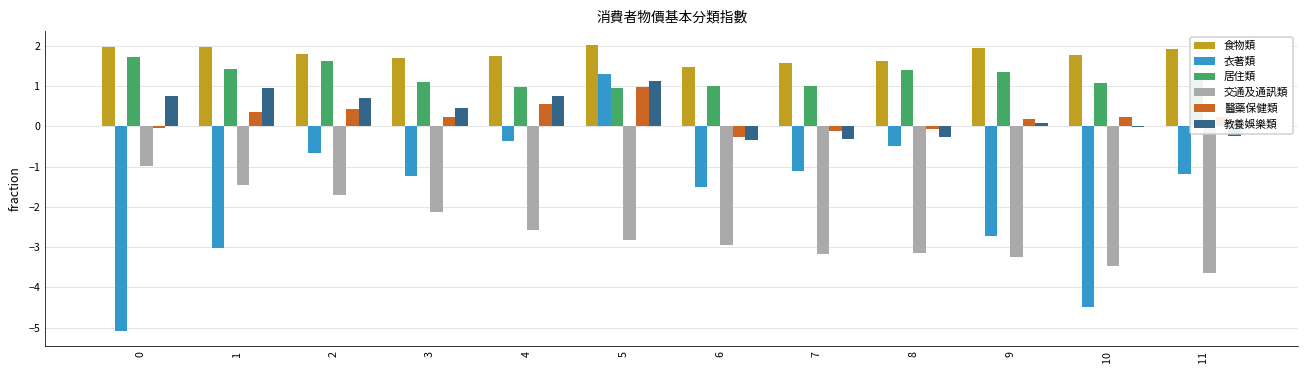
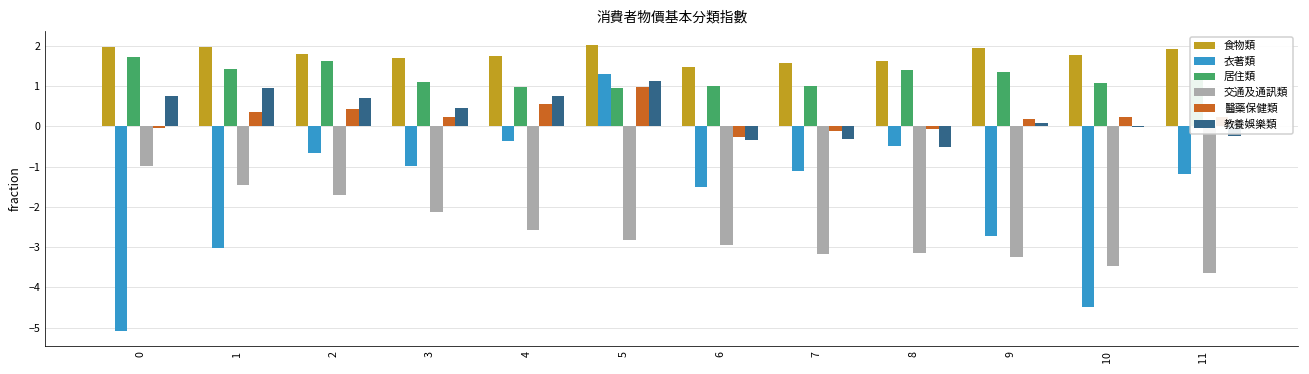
  {
    "衣著類": {
      "0": -5.1,
      "1": -3.0,
      "2": -0.7,
-     "3": -1.2,
+     "3": -1.0,
      "4": -0.4,
      "5": 1.3,
      "6": -1.5,
      "7": -1.1,
      "8": -0.5,
      "9": -2.7,
      "10": -4.5,
      "11": -1.2
    },
    "居住類": {
      "0": 1.7,
      "1": 1.4,
      "2": 1.6,
      "3": 1.1,
      "4": 1.0,
      "5": 1.0,
      "6": 1.0,
      "7": 1.0,
      "8": 1.4,
      "9": 1.4,
      "10": 1.1
    },
    "交通及通訊類": {
      "0": -1.0,
      "1": -1.5,
      "2": -1.7,
      "3": -2.1,
      "4": -2.6,
      "5": -2.8,
      "6": -2.9,
      "7": -3.2,
      "8": -3.1,
      "9": -3.2,
      "10": -3.5,
      "11": -3.6
    },
    "教養娛樂類": {
      "0": 0.8,
      "1": 1.0,
      "2": 0.7,
      "3": 0.5,
      "4": 0.8,
      "5": 1.1,
      "6": -0.3,
      "7": -0.3,
-     "8": -0.3,
+     "8": -0.5,
      "9": 0.1
    }
  }
